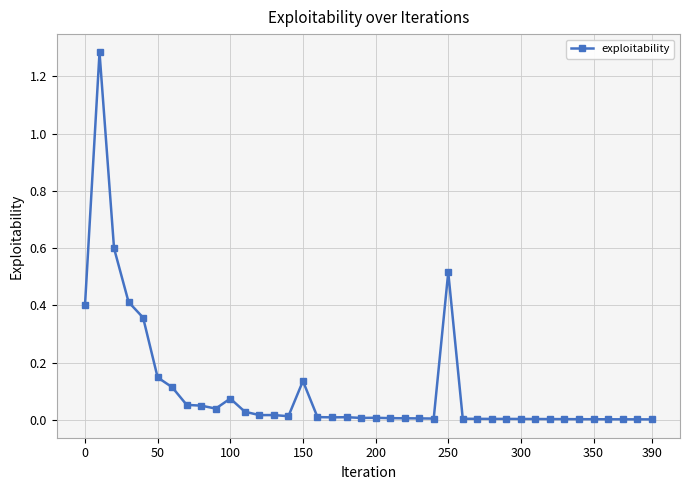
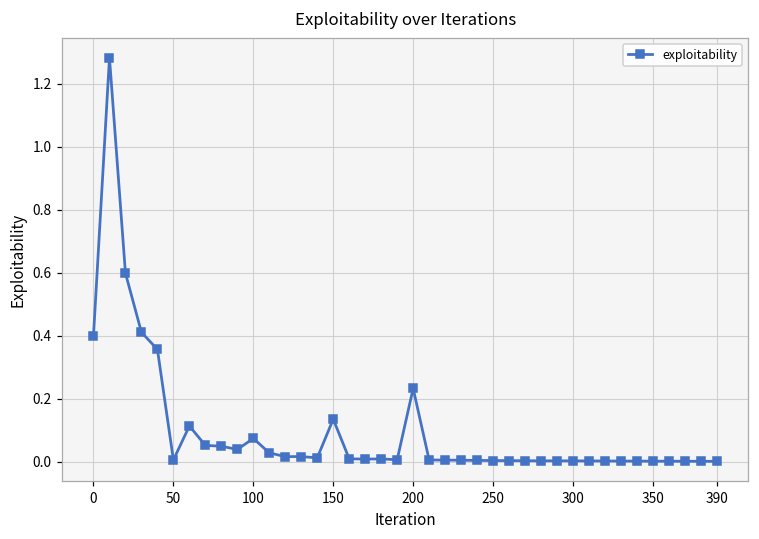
  {
    "0": 0.40,
-   "50": 0.15,
+   "50": 0.01,
    "100": 0.07,
    "150": 0.14,
-   "200": 0.01,
-   "250": 0.52,
+   "200": 0.23,
+   "250": 0.00,
    "300": 0.00,
    "350": 0.00,
    "390": 0.00
  }
